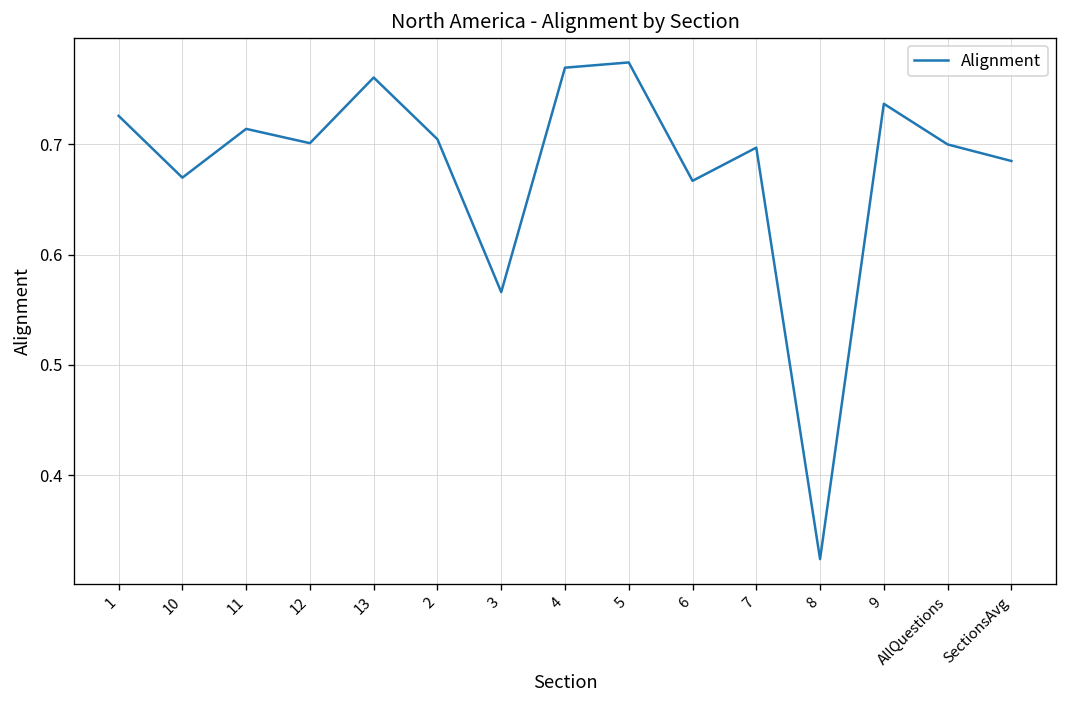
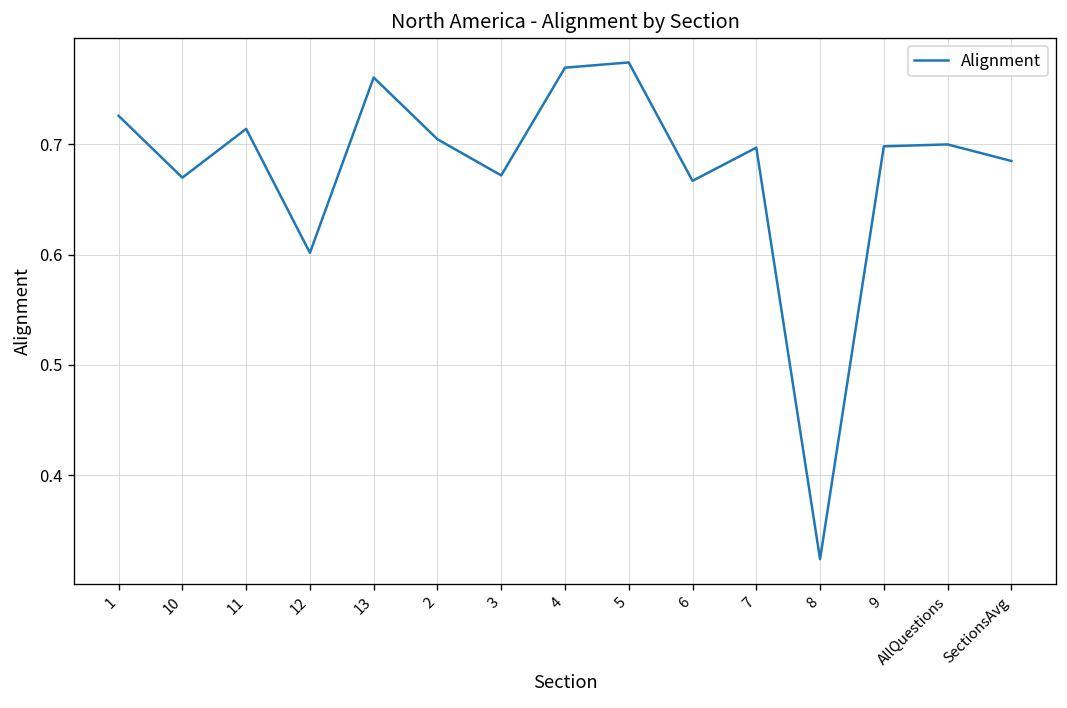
  {
    "1": 0.73,
    "10": 0.67,
    "11": 0.71,
-   "12": 0.70,
+   "12": 0.60,
    "13": 0.76,
    "2": 0.70,
-   "3": 0.57,
+   "3": 0.67,
    "4": 0.77,
    "5": 0.77,
    "6": 0.67,
    "7": 0.70,
    "8": 0.32,
-   "9": 0.74,
+   "9": 0.70,
    "AllQuestions": 0.70,
    "SectionsAvg": 0.68
  }
